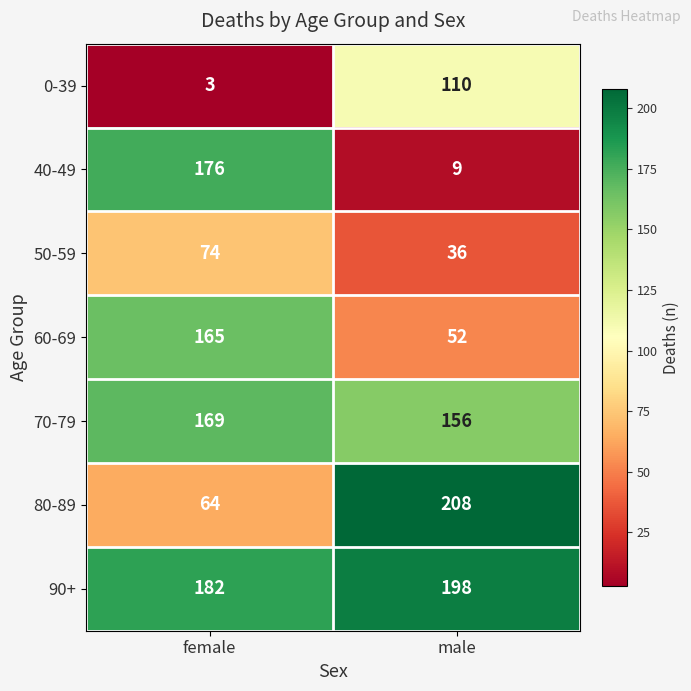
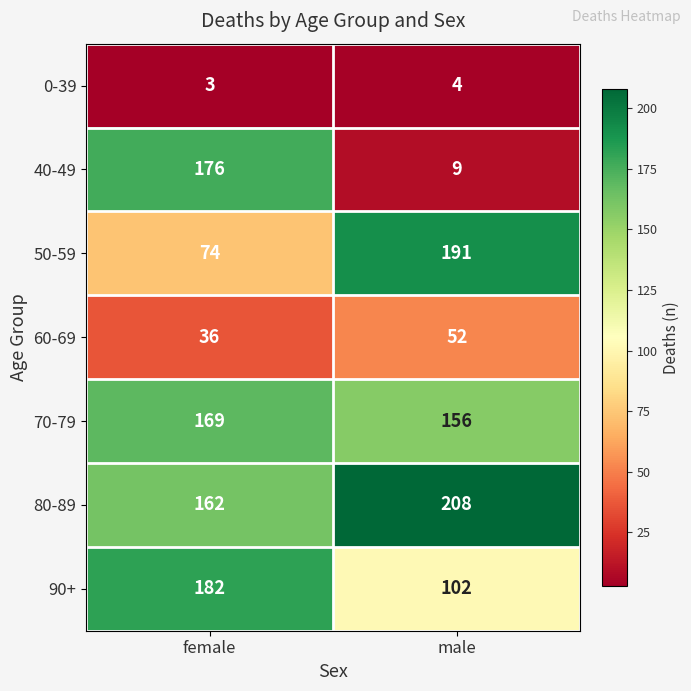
  {
    "0-39": {
      "female": 3,
-     "male": 110
+     "male": 4
    },
    "40-49": {
      "female": 176,
      "male": 9
    },
    "50-59": {
      "female": 74,
-     "male": 36
+     "male": 191
    },
    "60-69": {
-     "female": 165,
+     "female": 36,
      "male": 52
    },
    "70-79": {
      "female": 169,
      "male": 156
    },
    "80-89": {
-     "female": 64,
+     "female": 162,
      "male": 208
    },
    "90+": {
      "female": 182,
-     "male": 198
+     "male": 102
    }
  }
